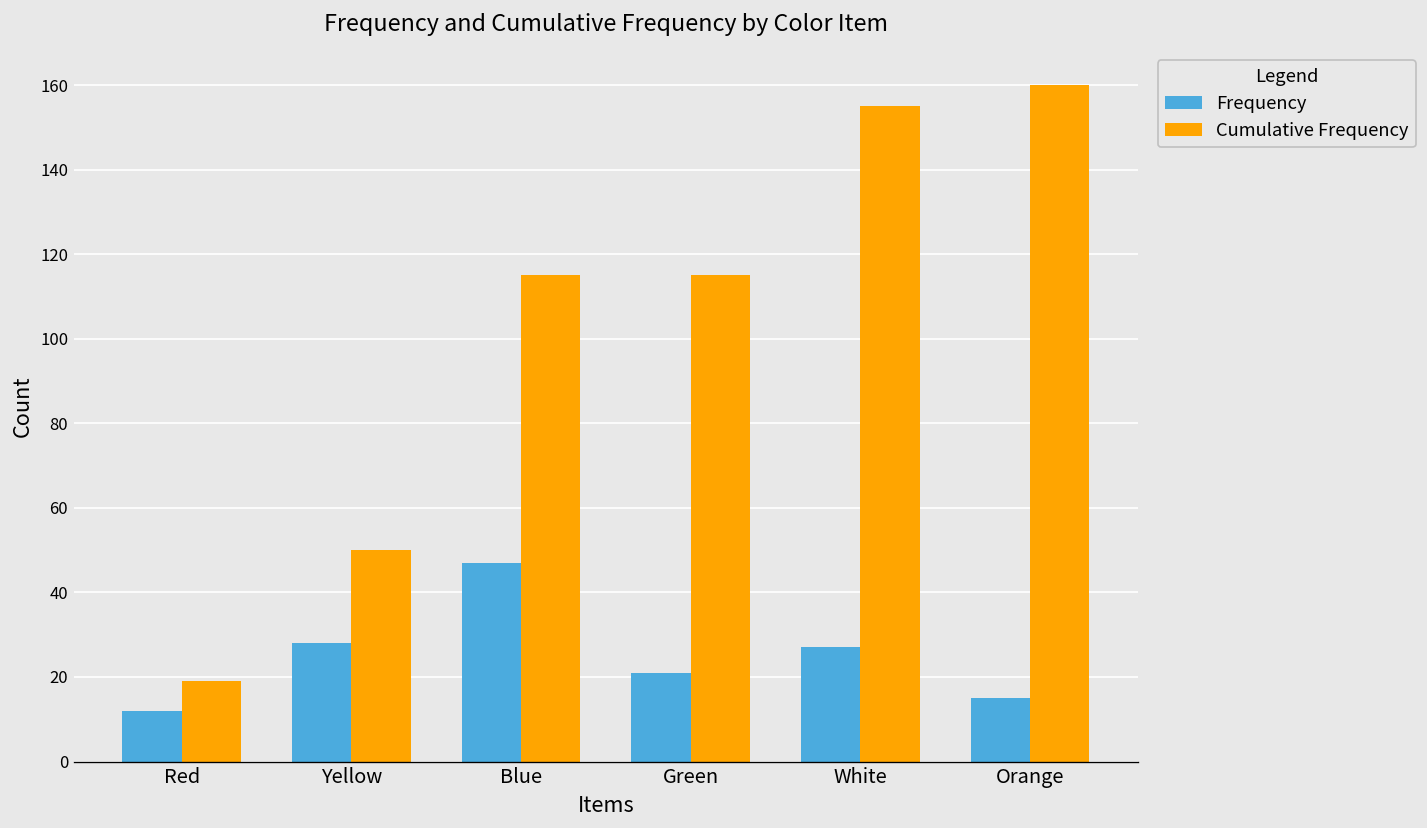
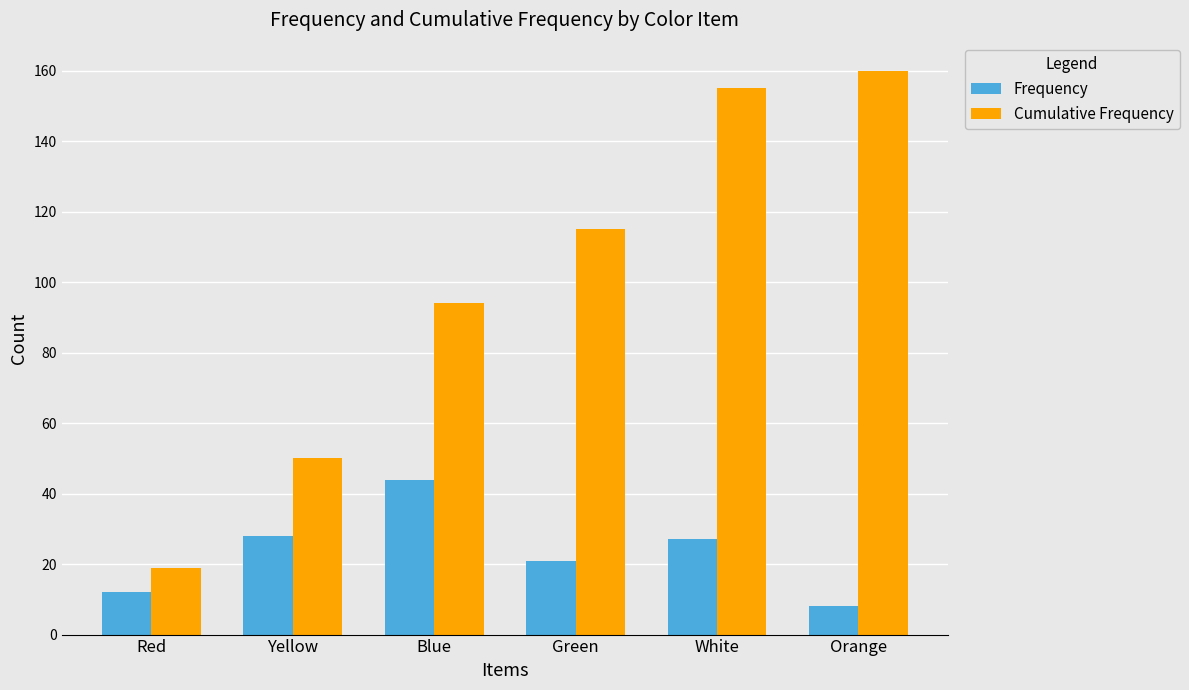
  {
    "Frequency": {
      "Red": 12,
      "Yellow": 28,
-     "Blue": 47,
+     "Blue": 44,
      "Green": 21,
      "White": 27,
-     "Orange": 15
+     "Orange": 8
    },
    "Cumulative Frequency": {
      "Red": 19,
      "Yellow": 50,
-     "Blue": 115,
+     "Blue": 94,
      "Green": 115,
      "White": 155,
      "Orange": 160
    }
  }
